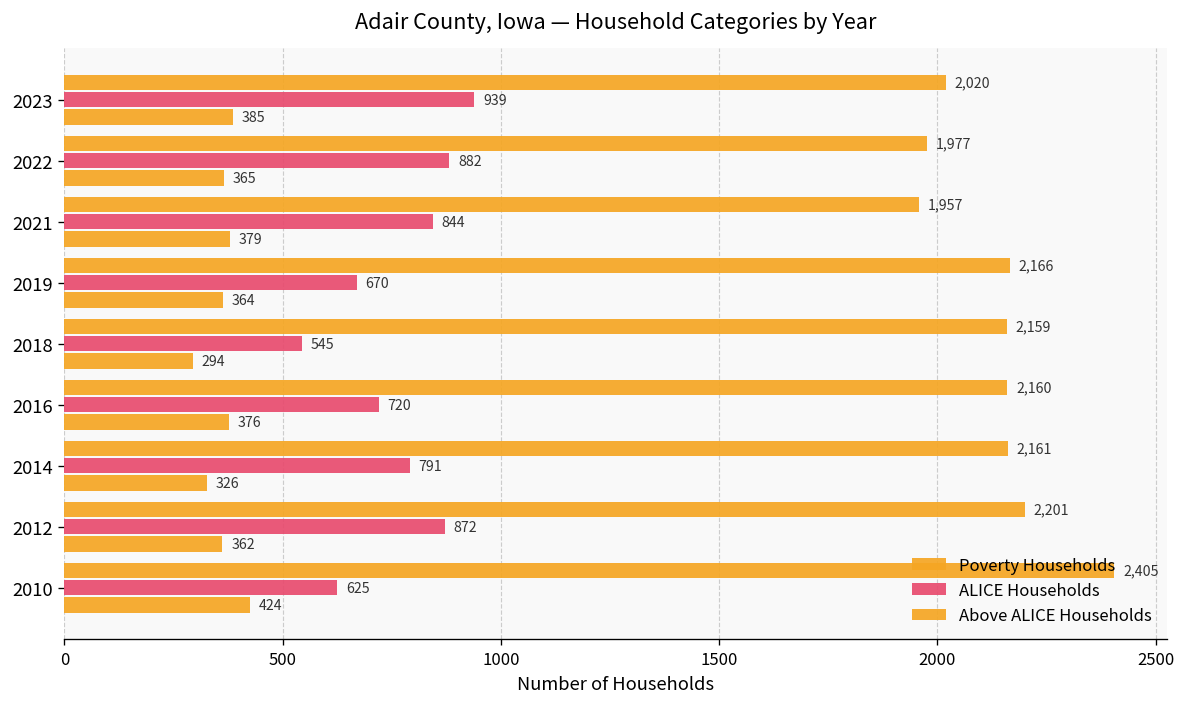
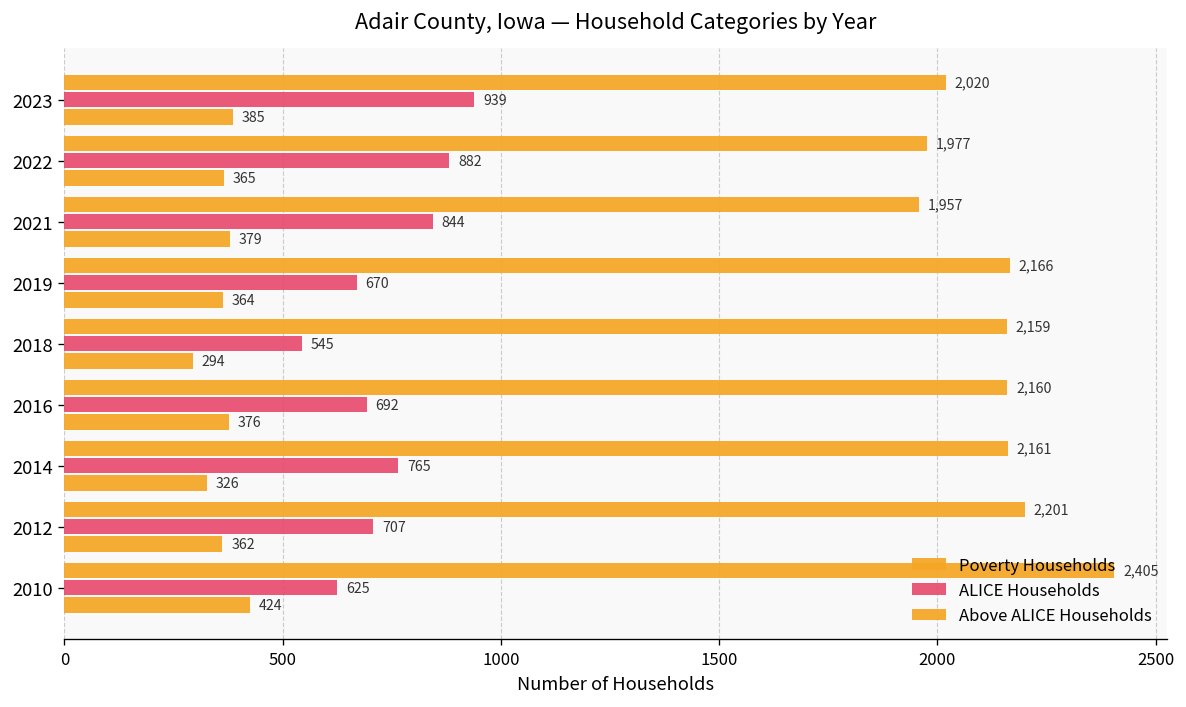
  {
    "ALICE Households": {
      "2023": 939,
      "2022": 882,
      "2021": 844,
      "2019": 670,
      "2018": 545,
-     "2016": 720,
-     "2014": 791,
-     "2012": 872,
+     "2016": 692,
+     "2014": 765,
+     "2012": 707,
      "2010": 625
    }
  }
